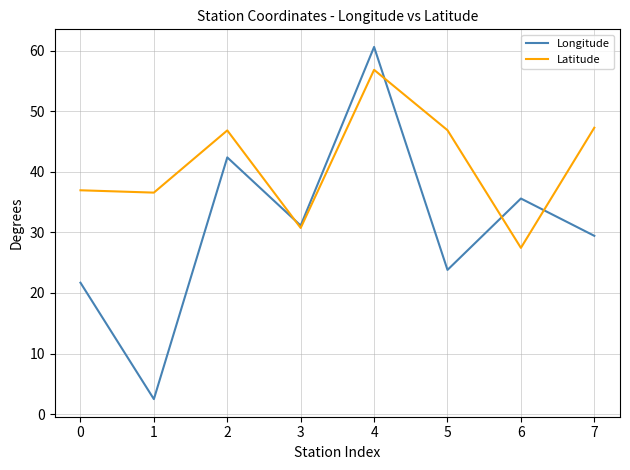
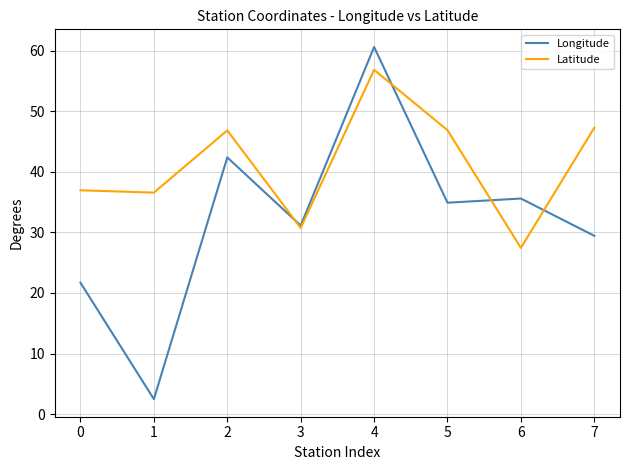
  {
    "Longitude": {
      "0": 22,
      "1": 2,
      "2": 42,
      "4": 61,
-     "5": 24,
+     "5": 35,
      "6": 36,
      "7": 29
    },
    "Latitude": {
      "0": 37,
      "1": 37,
      "2": 47,
      "4": 57,
      "5": 47,
      "6": 27,
      "7": 47
    }
  }
